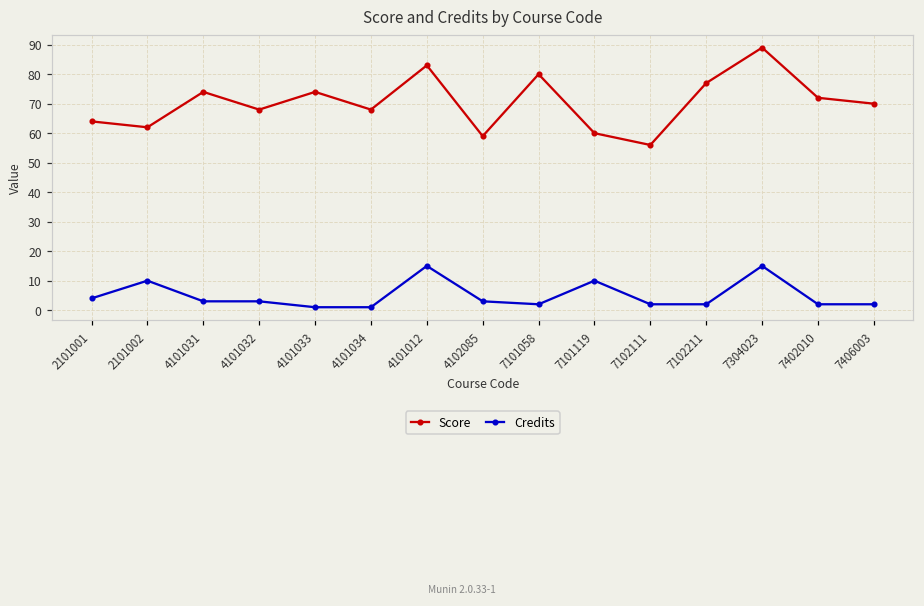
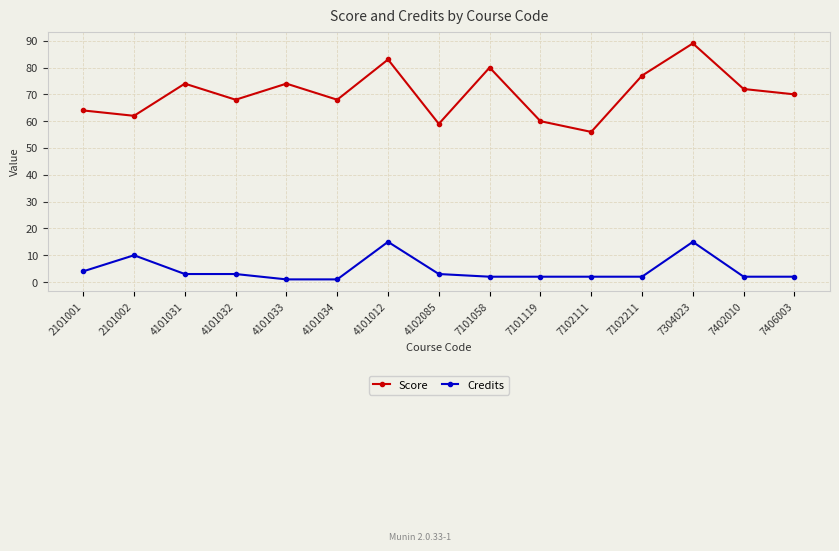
  {
    "Score": {
      "2101001": 64,
      "2101002": 62,
      "4101031": 74,
      "4101032": 68,
      "4101033": 74,
      "4101034": 68,
      "4101012": 83,
      "4102085": 59,
      "7101058": 80,
      "7101119": 60,
      "7102111": 56,
      "7102211": 77,
      "7304023": 89,
      "7402010": 72,
      "7406003": 70
    },
    "Credits": {
      "2101001": 4,
      "2101002": 10,
      "4101031": 3,
      "4101032": 3,
      "4101033": 1,
      "4101034": 1,
      "4101012": 15,
      "4102085": 3,
      "7101058": 2,
-     "7101119": 10,
+     "7101119": 2,
      "7102111": 2,
      "7102211": 2,
      "7304023": 15,
      "7402010": 2,
      "7406003": 2
    }
  }
